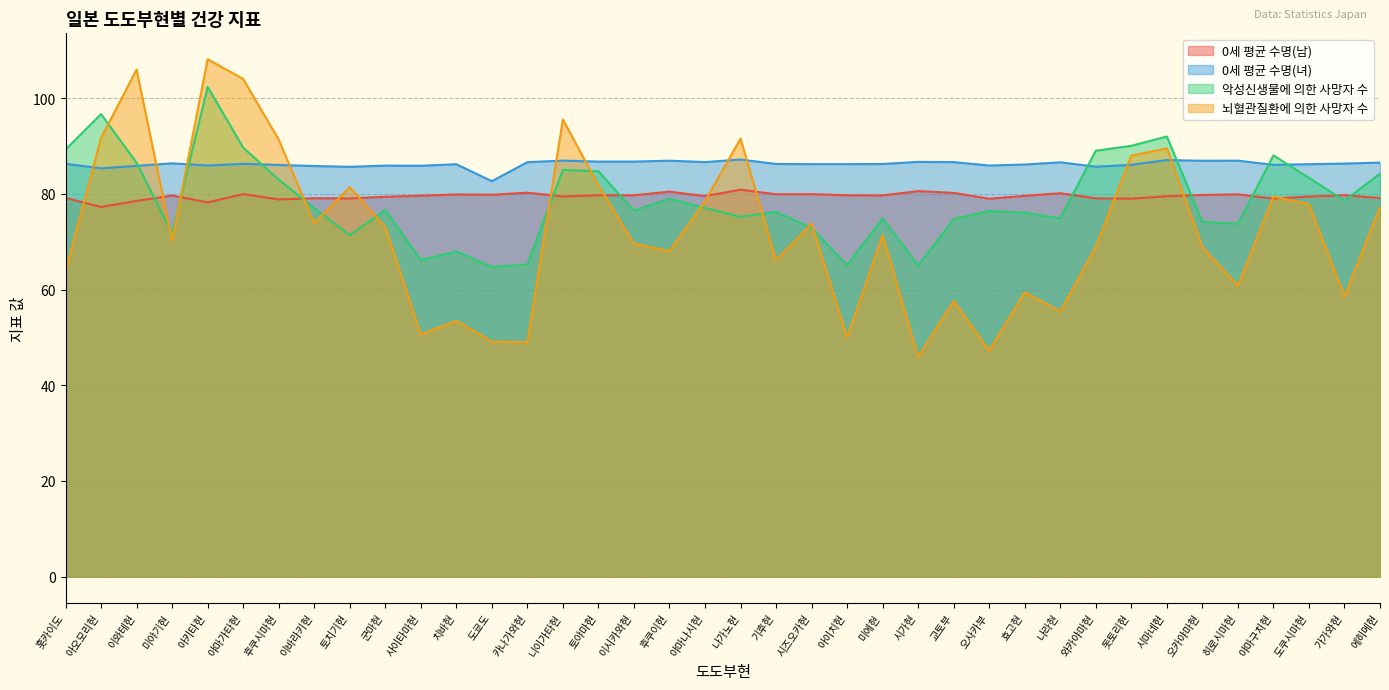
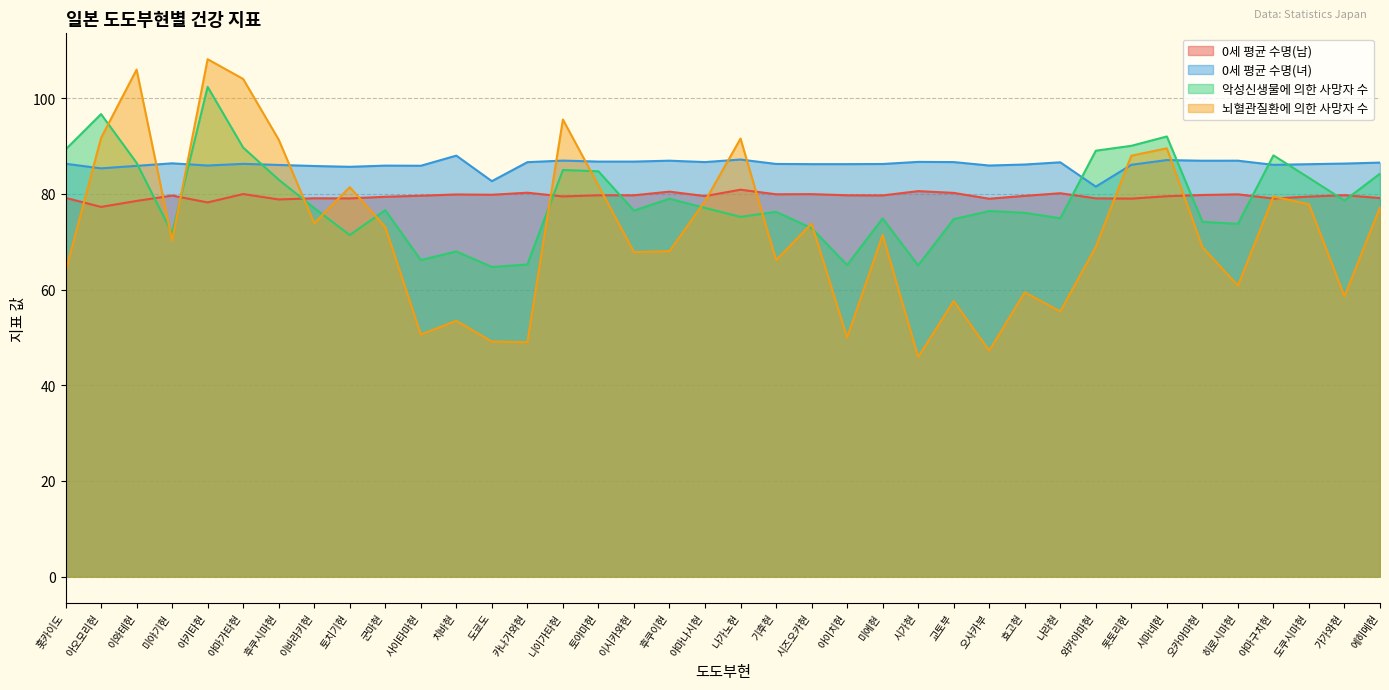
  {
    "0세 평균 수명(남)": {
      "홋카이도": 79,
      "아오모리현": 77,
      "이와테현": 79,
      "미야기현": 80,
      "아키타현": 78,
      "야마가타현": 80,
      "후쿠시마현": 79,
      "이바라키현": 79,
      "토치기현": 79,
      "군마현": 79,
      "사이타마현": 80,
      "치바현": 80,
      "도쿄도": 80,
      "카나가와현": 80,
      "니이가타현": 79,
      "토야마현": 80,
      "이시카와현": 80,
      "후쿠이현": 80,
      "야마나시현": 80,
      "나가노현": 81,
      "기후현": 80,
      "시즈오카현": 80,
      "아이치현": 80,
      "미에현": 80,
      "시가현": 81,
      "교토부": 80,
      "오사카부": 79,
      "효고현": 80,
      "나라현": 80,
      "와카야마현": 79,
      "돗토리현": 79,
      "시마네현": 80,
      "오카야마현": 80,
      "히로시마현": 80,
      "도쿠시마현": 79,
      "가가와현": 80,
      "에히메현": 79
    },
    "0세 평균 수명(녀)": {
      "홋카이도": 86,
      "아오모리현": 85,
      "이와테현": 86,
      "미야기현": 86,
      "아키타현": 86,
      "야마가타현": 86,
      "후쿠시마현": 86,
      "이바라키현": 86,
      "토치기현": 86,
      "군마현": 86,
      "사이타마현": 86,
-     "치바현": 86,
+     "치바현": 88,
      "도쿄도": 83,
      "카나가와현": 87,
      "니이가타현": 87,
      "토야마현": 87,
      "이시카와현": 87,
      "후쿠이현": 87,
      "야마나시현": 87,
      "나가노현": 87,
      "기후현": 86,
      "시즈오카현": 86,
      "아이치현": 86,
      "미에현": 86,
      "시가현": 87,
      "교토부": 87,
      "오사카부": 86,
      "효고현": 86,
      "나라현": 87,
-     "와카야마현": 86,
+     "와카야마현": 82,
      "돗토리현": 86,
      "시마네현": 87,
      "오카야마현": 87,
      "히로시마현": 87,
      "야마구치현": 86,
      "도쿠시마현": 86,
      "가가와현": 86,
      "에히메현": 87
    },
    "악성신생물에 의한 사망자 수": {
      "홋카이도": 89,
      "아오모리현": 97,
      "이와테현": 87,
      "미야기현": 72,
      "아키타현": 102,
      "야마가타현": 90,
      "후쿠시마현": 83,
      "이바라키현": 77,
      "토치기현": 71,
      "군마현": 77,
      "사이타마현": 66,
      "치바현": 68,
      "도쿄도": 65,
      "카나가와현": 65,
      "니이가타현": 85,
      "토야마현": 85,
      "이시카와현": 77,
      "후쿠이현": 79,
      "야마나시현": 77,
      "나가노현": 75,
      "기후현": 76,
      "시즈오카현": 73,
      "아이치현": 65,
      "미에현": 75,
      "시가현": 65,
      "교토부": 75,
      "오사카부": 76,
      "효고현": 76,
      "나라현": 75,
      "와카야마현": 89,
      "돗토리현": 90,
      "시마네현": 92,
      "오카야마현": 74,
      "히로시마현": 74,
      "야마구치현": 88,
      "도쿠시마현": 83,
      "가가와현": 79,
      "에히메현": 84
    },
    "뇌혈관질환에 의한 사망자 수": {
      "홋카이도": 64,
      "아오모리현": 92,
      "이와테현": 106,
      "미야기현": 70,
      "아키타현": 108,
      "야마가타현": 104,
      "후쿠시마현": 91,
      "이바라키현": 74,
      "토치기현": 81,
      "군마현": 73,
      "사이타마현": 51,
      "치바현": 53,
      "도쿄도": 49,
      "카나가와현": 49,
      "니이가타현": 96,
      "토야마현": 82,
-     "이시카와현": 70,
+     "이시카와현": 68,
      "후쿠이현": 68,
      "야마나시현": 78,
      "나가노현": 92,
      "기후현": 66,
      "시즈오카현": 74,
      "아이치현": 50,
      "미에현": 71,
      "시가현": 46,
      "교토부": 58,
      "오사카부": 47,
      "효고현": 59,
      "나라현": 55,
      "와카야마현": 69,
      "돗토리현": 88,
      "시마네현": 90,
      "오카야마현": 69,
      "히로시마현": 61,
      "도쿠시마현": 78,
      "가가와현": 59,
      "에히메현": 77
    }
  }
